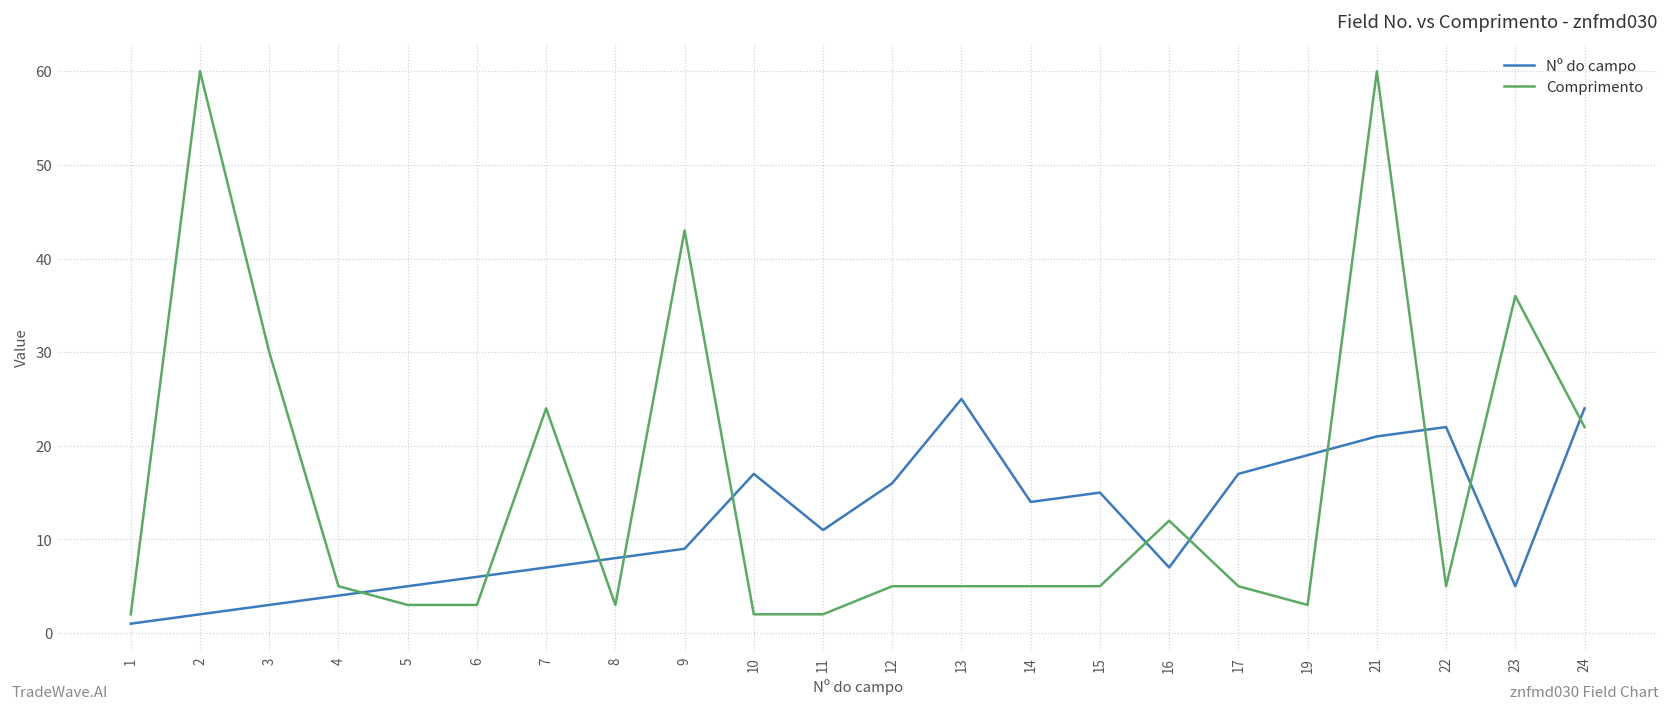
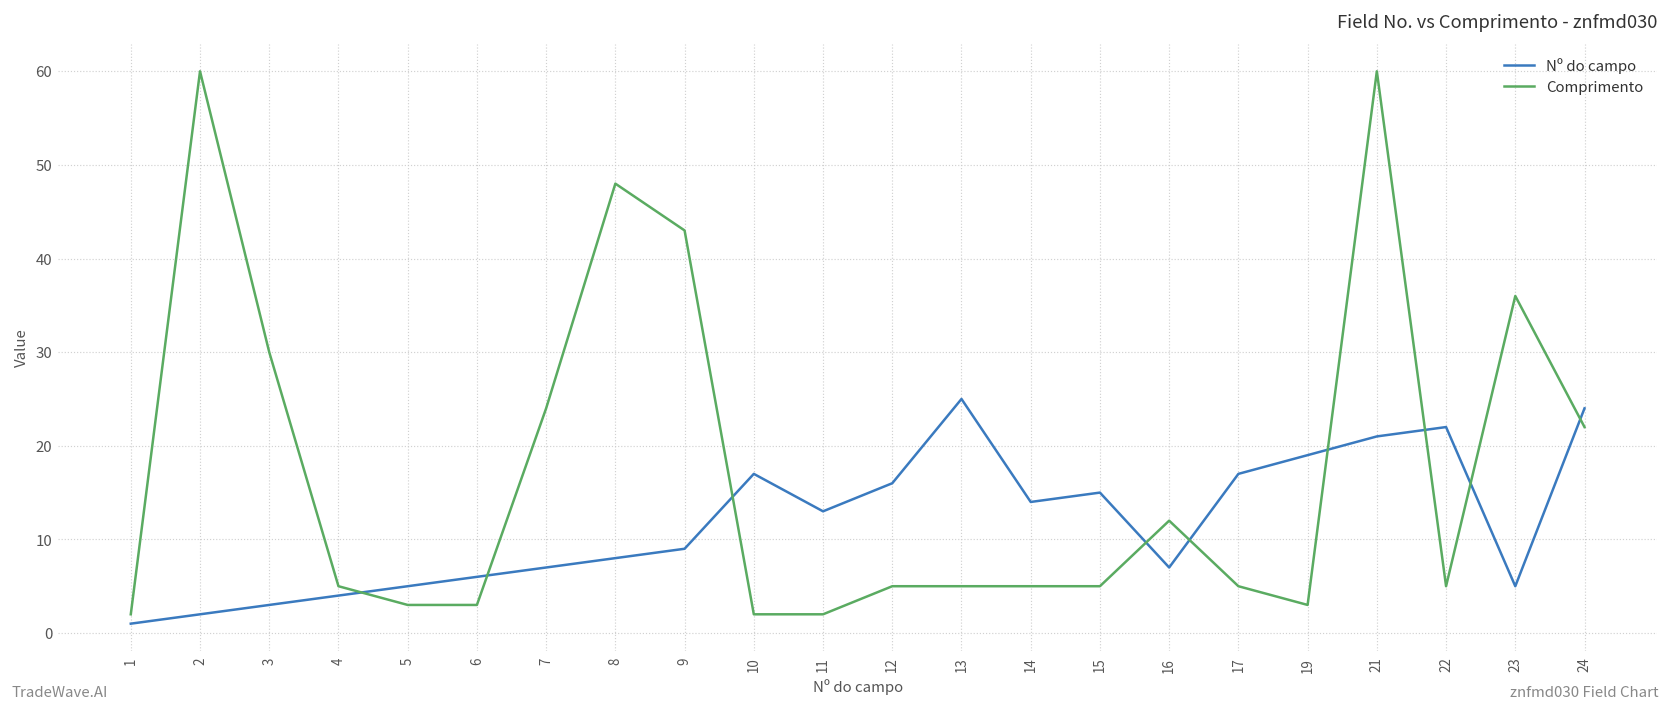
  {
    "Nº do campo": {
      "1": 1,
      "2": 2,
      "3": 3,
      "4": 4,
      "5": 5,
      "6": 6,
      "7": 7,
      "8": 8,
      "9": 9,
      "10": 17,
-     "11": 11,
+     "11": 13,
      "12": 16,
      "13": 25,
      "14": 14,
      "15": 15,
      "16": 7,
      "17": 17,
      "19": 19,
      "21": 21,
      "22": 22,
      "23": 5,
      "24": 24
    },
    "Comprimento": {
      "1": 2,
      "2": 60,
      "3": 30,
      "4": 5,
      "5": 3,
      "6": 3,
      "7": 24,
-     "8": 3,
+     "8": 48,
      "9": 43,
      "10": 2,
      "11": 2,
      "12": 5,
      "13": 5,
      "14": 5,
      "15": 5,
      "16": 12,
      "17": 5,
      "19": 3,
      "21": 60,
      "22": 5,
      "23": 36,
      "24": 22
    }
  }
